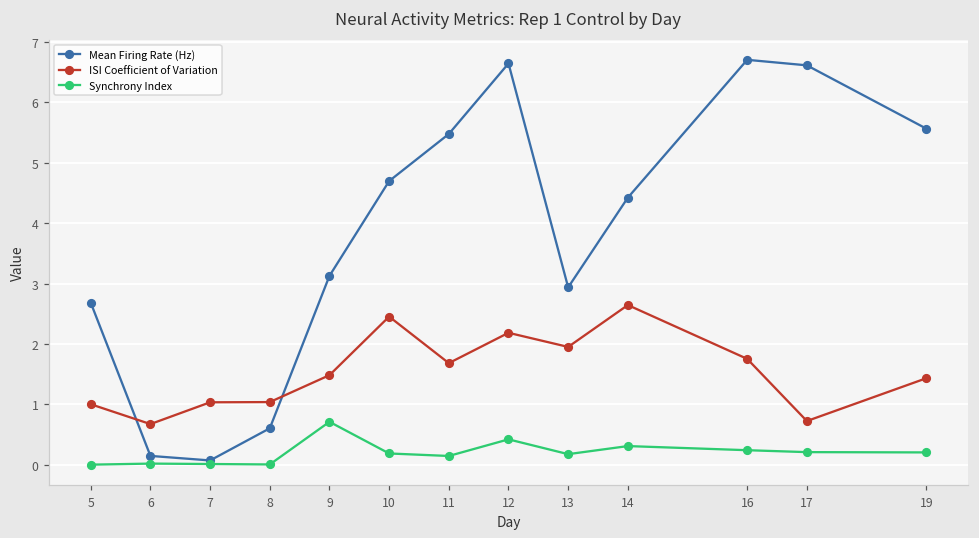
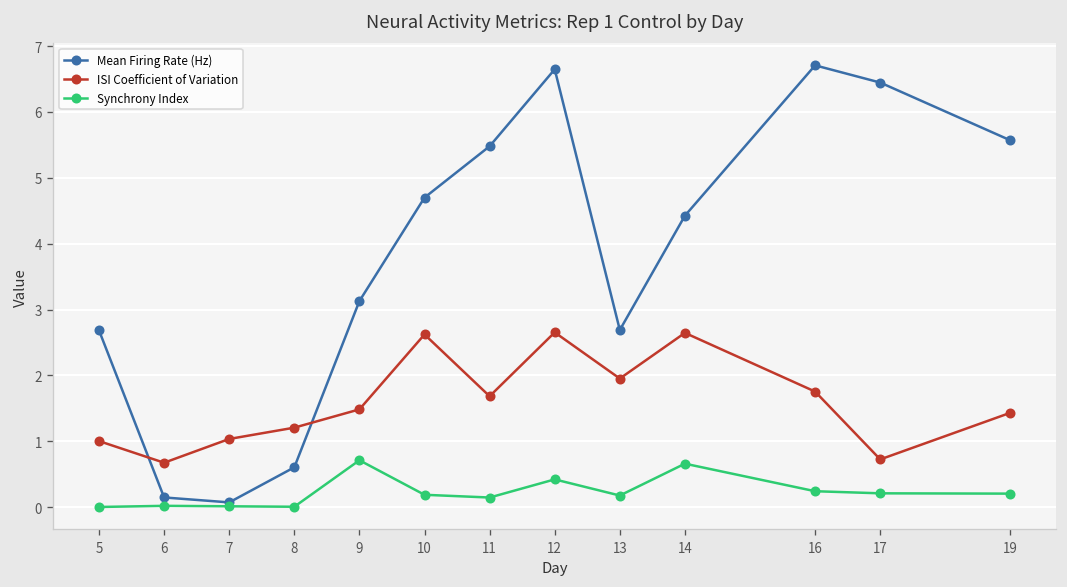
  {
    "Mean Firing Rate (Hz)": {
      "5": 2.7,
      "6": 0.1,
      "7": 0.1,
      "8": 0.6,
      "9": 3.1,
      "10": 4.7,
      "11": 5.5,
      "12": 6.6,
-     "13": 2.9,
+     "13": 2.7,
      "14": 4.4,
      "16": 6.7,
-     "17": 6.6,
+     "17": 6.4,
      "19": 5.6
    },
    "ISI Coefficient of Variation": {
      "5": 1.0,
      "6": 0.7,
      "7": 1.0,
-     "8": 1.0,
+     "8": 1.2,
      "9": 1.5,
-     "10": 2.5,
+     "10": 2.6,
      "11": 1.7,
-     "12": 2.2,
+     "12": 2.7,
      "13": 2.0,
      "14": 2.6,
      "16": 1.8,
      "17": 0.7,
      "19": 1.4
    },
    "Synchrony Index": {
      "5": 0.0,
      "6": 0.0,
      "7": 0.0,
      "8": 0.0,
      "9": 0.7,
      "10": 0.2,
      "11": 0.1,
      "12": 0.4,
      "13": 0.2,
-     "14": 0.3,
+     "14": 0.7,
      "16": 0.2,
      "17": 0.2,
      "19": 0.2
    }
  }
